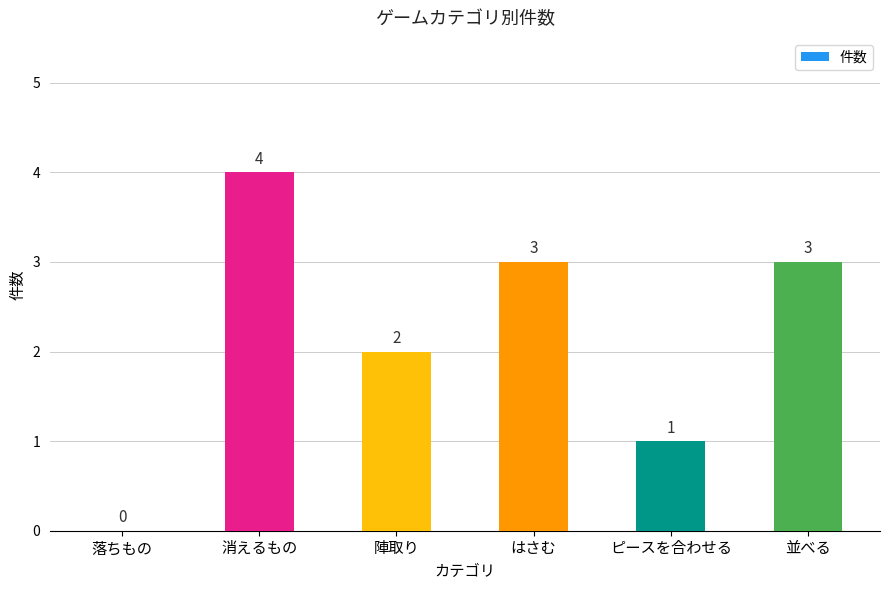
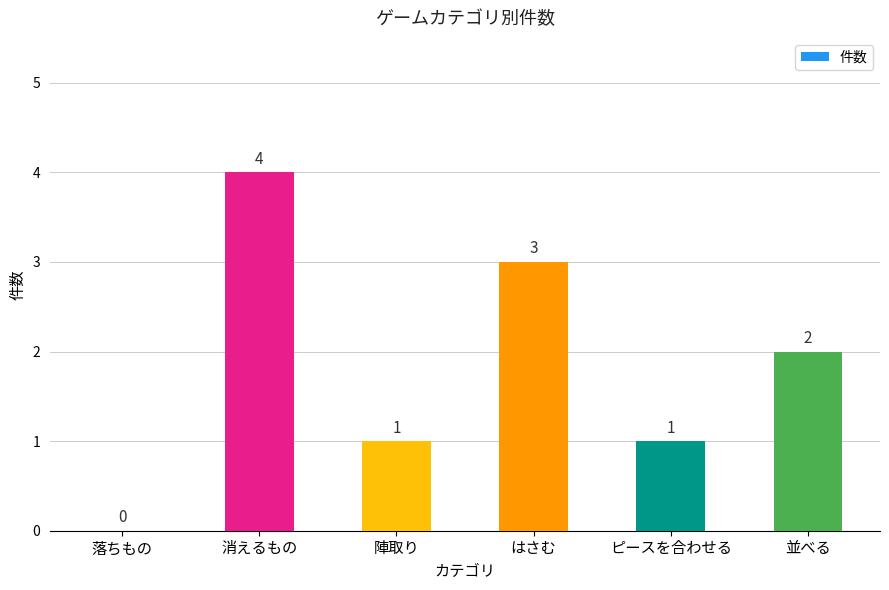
  {
    "落ちもの": 0,
    "消えるもの": 4,
-   "陣取り": 2,
+   "陣取り": 1,
    "はさむ": 3,
    "ピースを合わせる": 1,
-   "並べる": 3
+   "並べる": 2
  }
